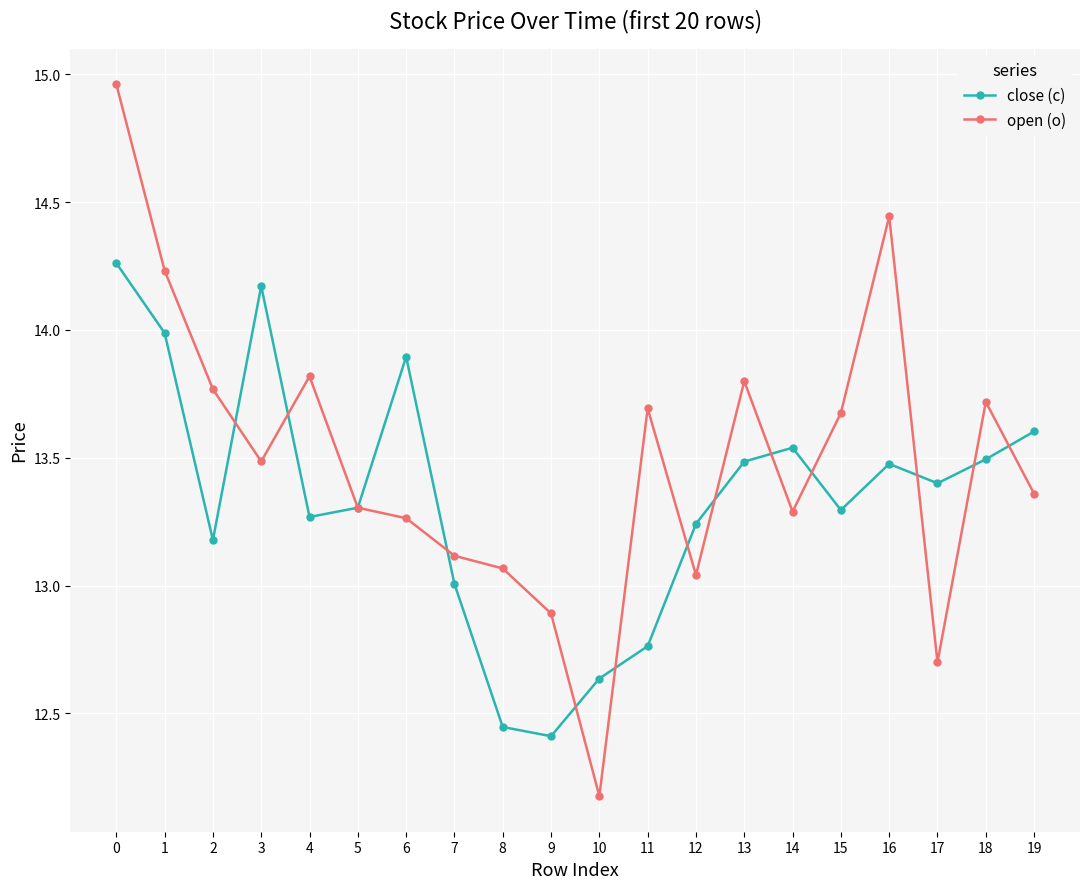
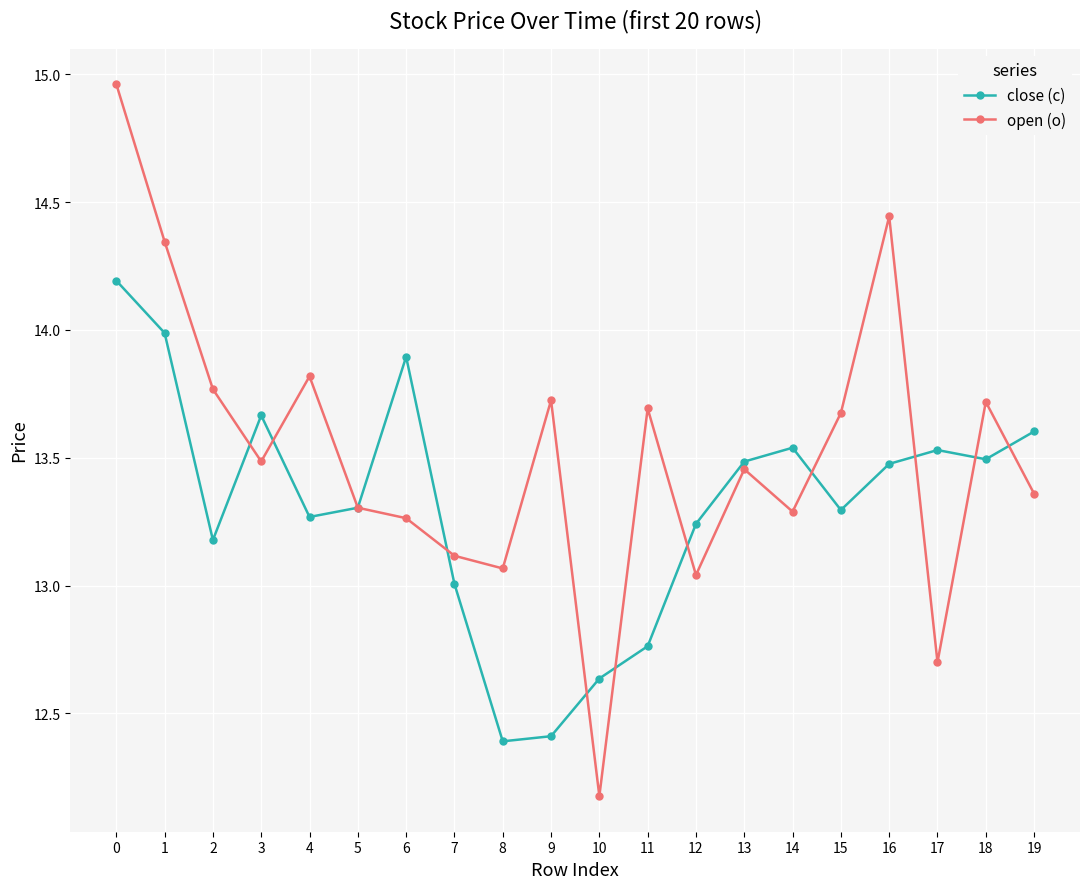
  {
    "close (c)": {
-     "0": 14.26,
+     "0": 14.19,
      "1": 13.99,
      "2": 13.18,
-     "3": 14.17,
+     "3": 13.67,
      "4": 13.27,
      "6": 13.89,
      "7": 13.01,
-     "8": 12.45,
+     "8": 12.39,
      "9": 12.41,
      "10": 12.64,
      "11": 12.76,
      "12": 13.24,
      "13": 13.48,
      "14": 13.54,
      "15": 13.30,
      "16": 13.48,
-     "17": 13.40,
+     "17": 13.53,
      "18": 13.49,
      "19": 13.60
    },
    "open (o)": {
      "0": 14.96,
-     "1": 14.23,
+     "1": 14.35,
      "2": 13.77,
      "3": 13.49,
      "4": 13.82,
      "6": 13.26,
      "7": 13.12,
      "8": 13.07,
-     "9": 12.89,
+     "9": 13.72,
      "10": 12.18,
      "11": 13.69,
      "12": 13.04,
-     "13": 13.80,
+     "13": 13.45,
      "14": 13.29,
      "15": 13.68,
      "16": 14.44,
      "17": 12.70,
      "18": 13.72,
      "19": 13.36
    }
  }
